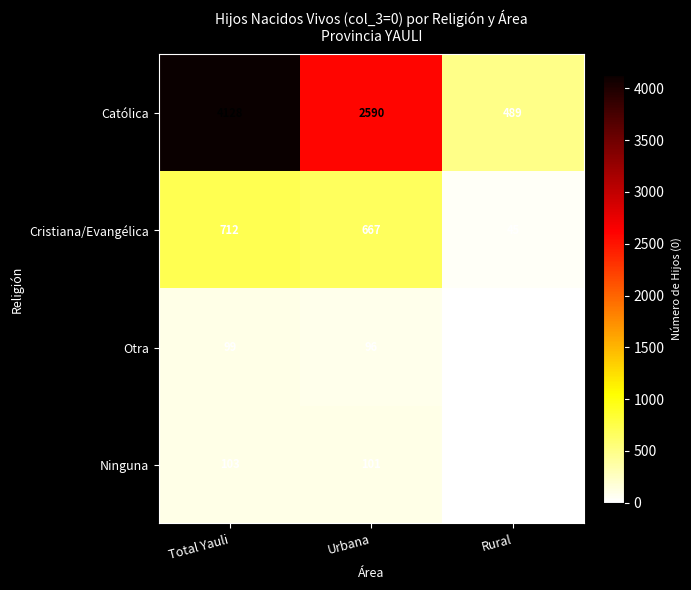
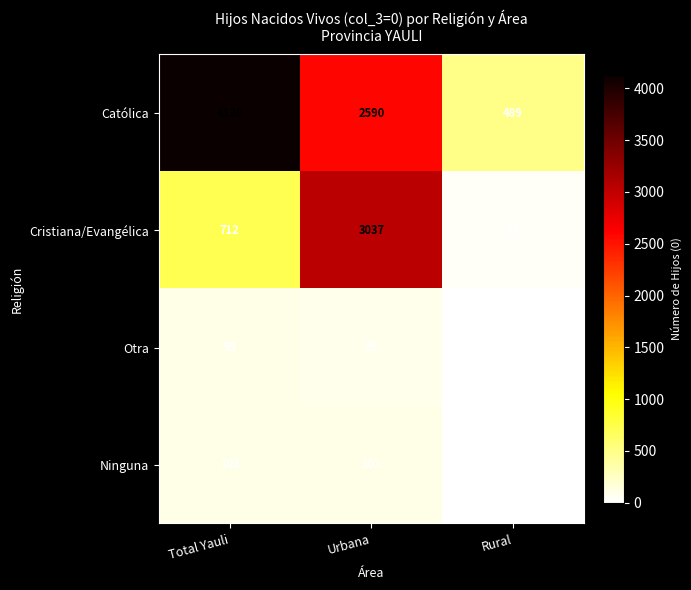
  {
    "Católica": {
      "Urbana": 2590,
      "Rural": 489
    },
    "Cristiana/Evangélica": {
      "Total Yauli": 712,
-     "Urbana": 667
+     "Urbana": 3037
    }
  }
